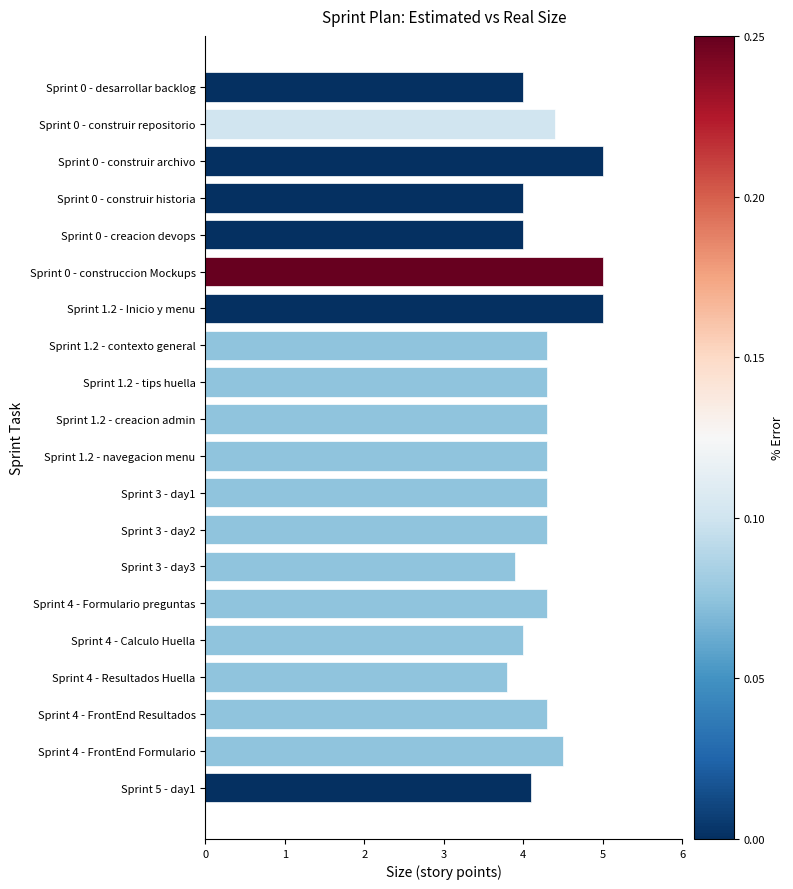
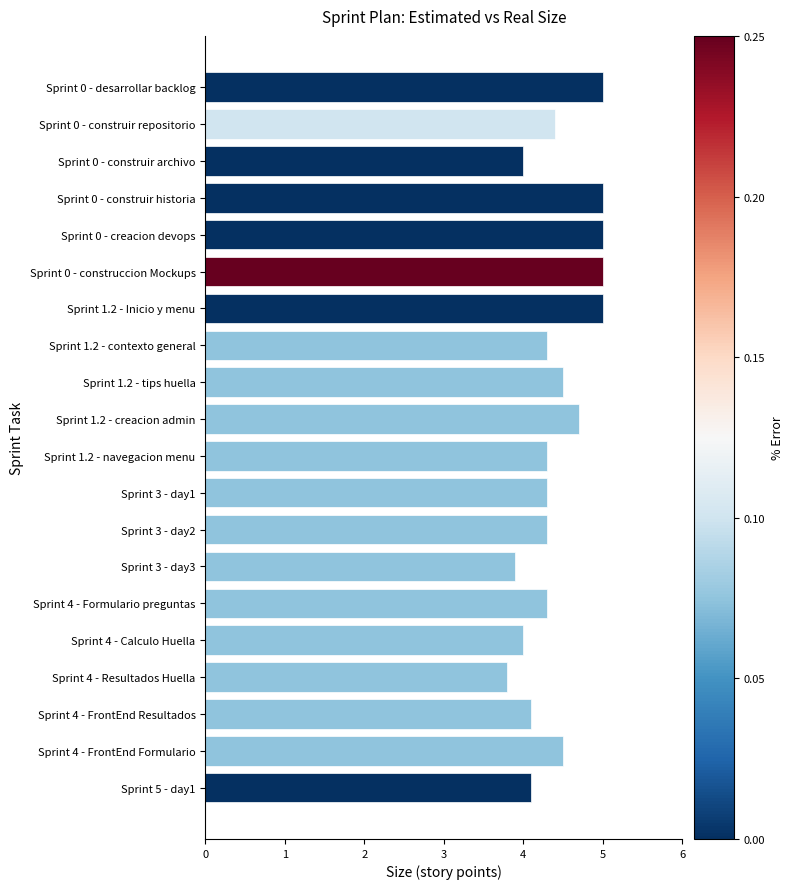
  {
-   "Sprint 0 - desarrollar backlog": 4,
+   "Sprint 0 - desarrollar backlog": 5,
    "Sprint 0 - construir repositorio": 4.4,
-   "Sprint 0 - construir archivo": 5,
-   "Sprint 0 - construir historia": 4,
-   "Sprint 0 - creacion devops": 4,
+   "Sprint 0 - construir archivo": 4,
+   "Sprint 0 - construir historia": 5,
+   "Sprint 0 - creacion devops": 5,
    "Sprint 0 - construccion Mockups": 5.0,
    "Sprint 1.2 - Inicio y menu": 5.0,
    "Sprint 1.2 - contexto general": 4.3,
-   "Sprint 1.2 - tips huella": 4.3,
-   "Sprint 1.2 - creacion admin": 4.3,
+   "Sprint 1.2 - tips huella": 4.5,
+   "Sprint 1.2 - creacion admin": 4.7,
    "Sprint 1.2 - navegacion menu": 4.3,
    "Sprint 3 - day1": 4.3,
    "Sprint 3 - day2": 4.3,
    "Sprint 3 - day3": 3.9,
    "Sprint 4 - Formulario preguntas": 4.3,
    "Sprint 4 - Calculo Huella": 4.0,
    "Sprint 4 - Resultados Huella": 3.8,
-   "Sprint 4 - FrontEnd Resultados": 4.3,
+   "Sprint 4 - FrontEnd Resultados": 4.1,
    "Sprint 4 - FrontEnd Formulario": 4.5,
    "Sprint 5 - day1": 4.1
  }
